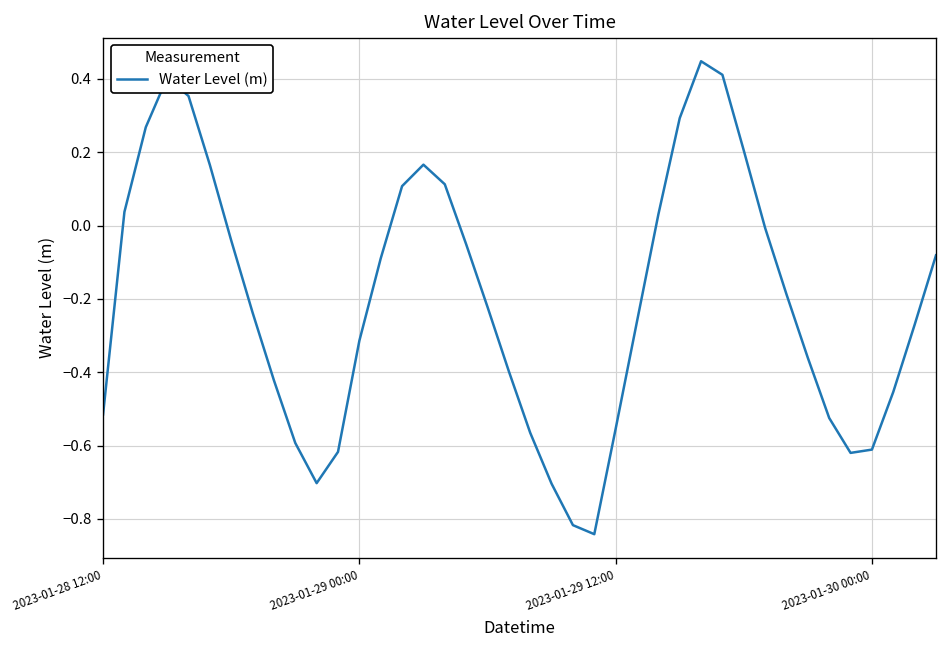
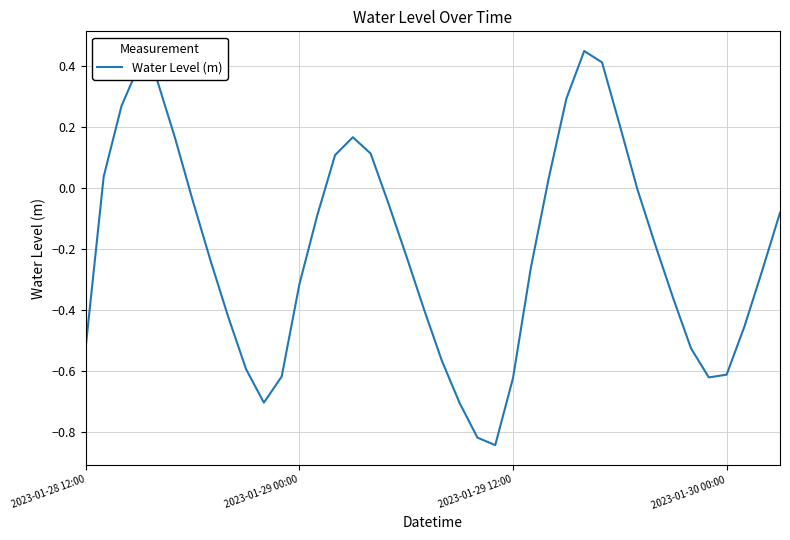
  {
    "2023-01-28 12:00": -0.51,
    "2023-01-29 00:00": -0.31,
-   "2023-01-29 12:00": -0.55,
+   "2023-01-29 12:00": -0.62,
    "2023-01-30 00:00": -0.61
  }
